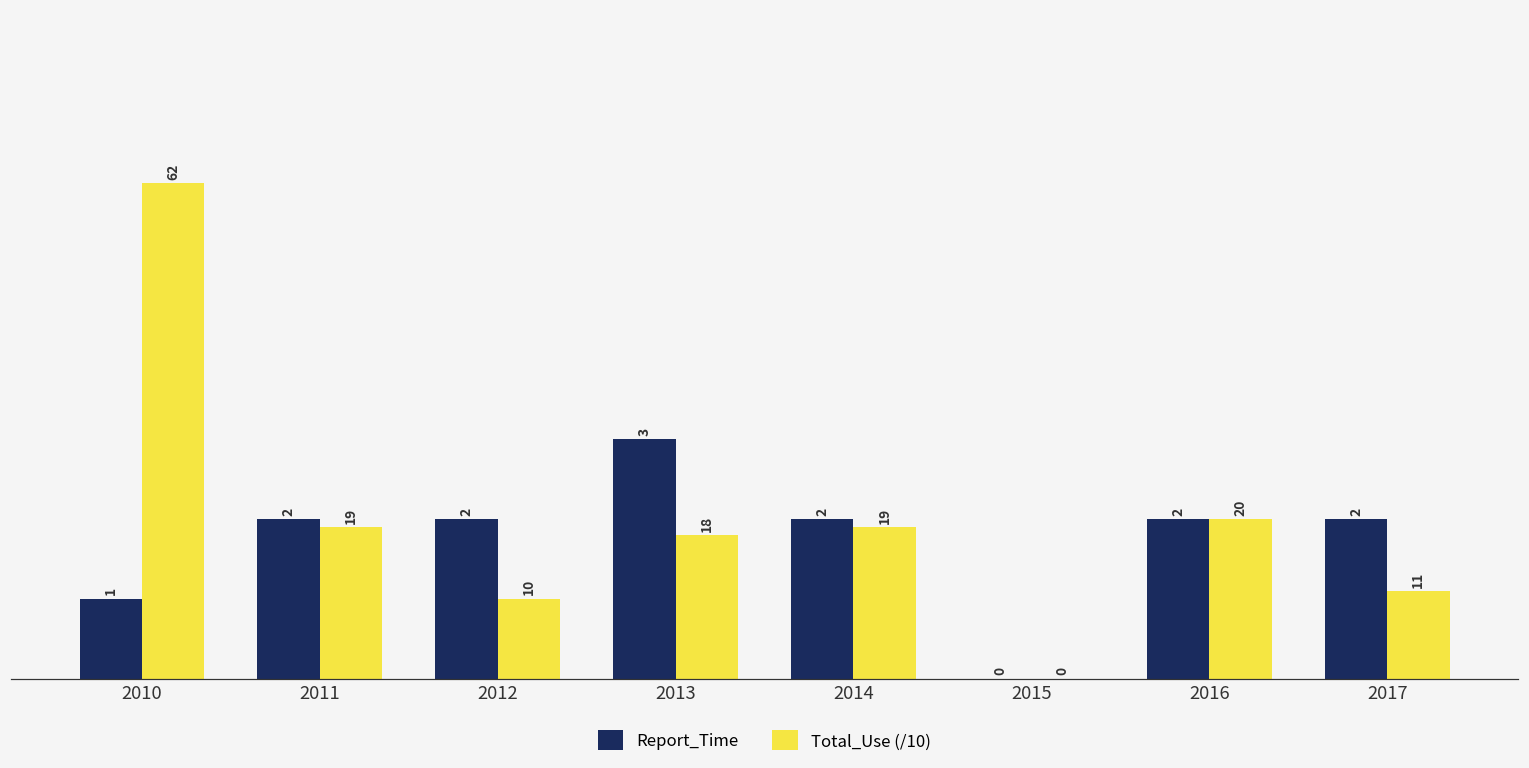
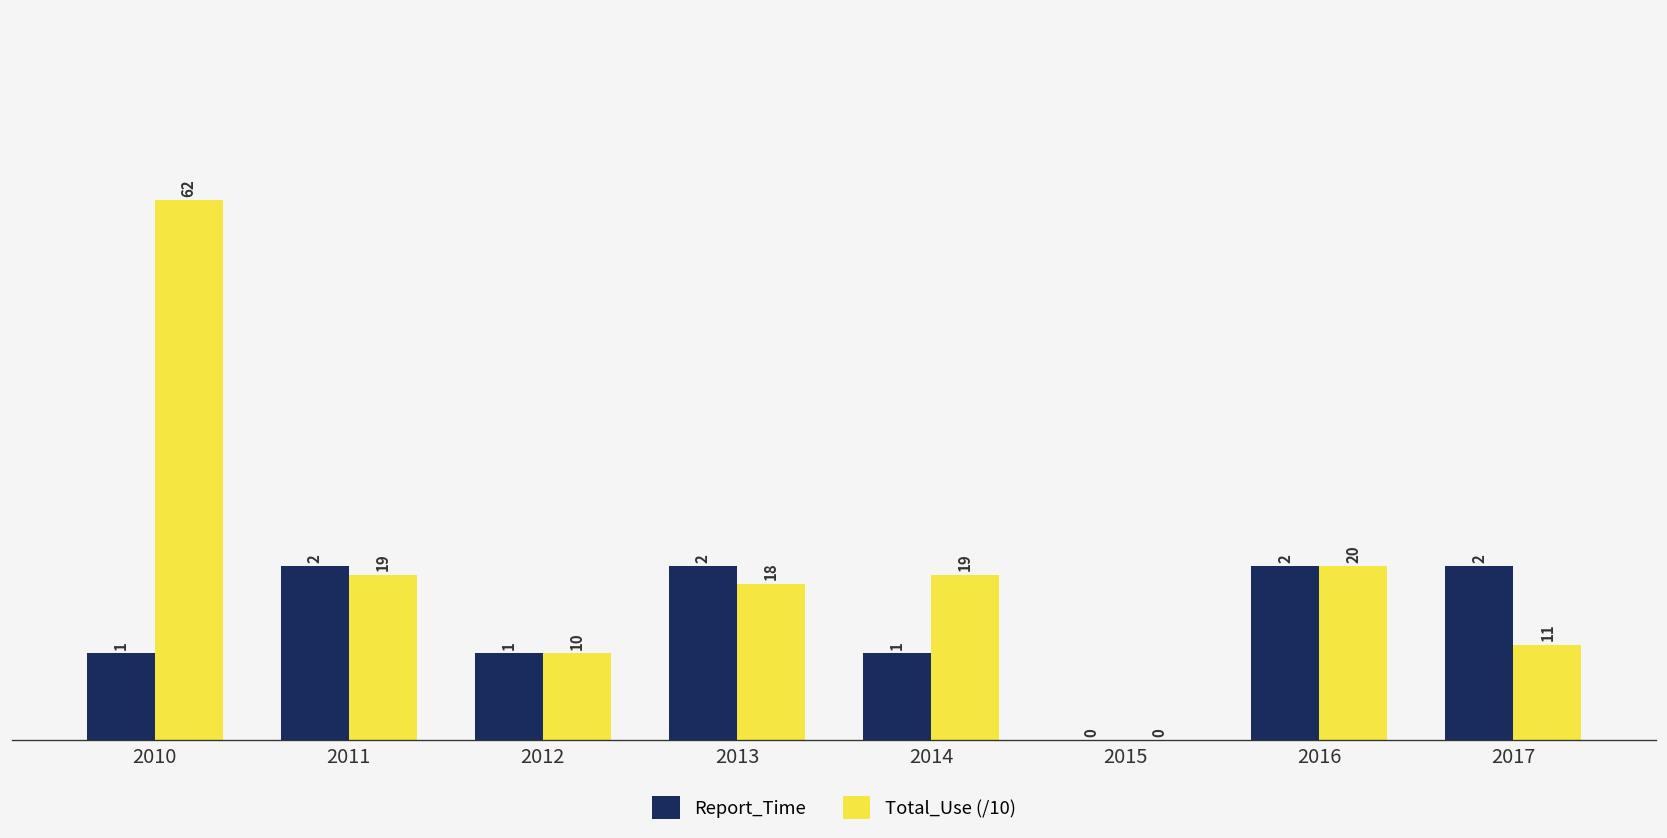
  {
    "Report_Time": {
      "2010": 1,
      "2011": 2,
-     "2012": 2,
-     "2013": 3,
-     "2014": 2,
+     "2012": 1,
+     "2013": 2,
+     "2014": 1,
      "2015": 0,
      "2016": 2,
      "2017": 2
    },
    "Total_Use (/10)": {
      "2015": 0
    }
  }
